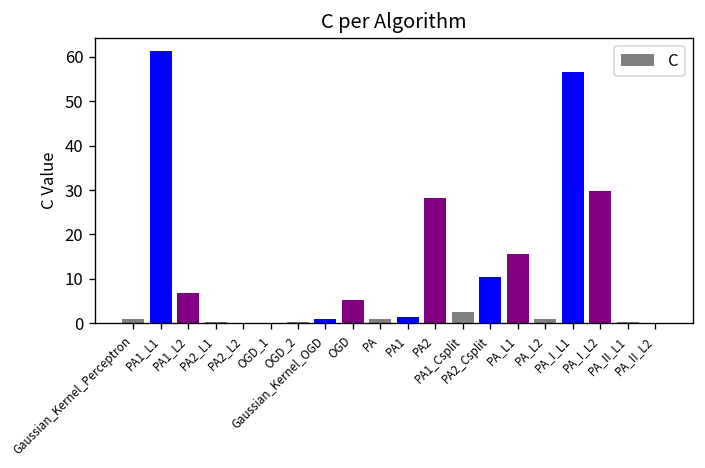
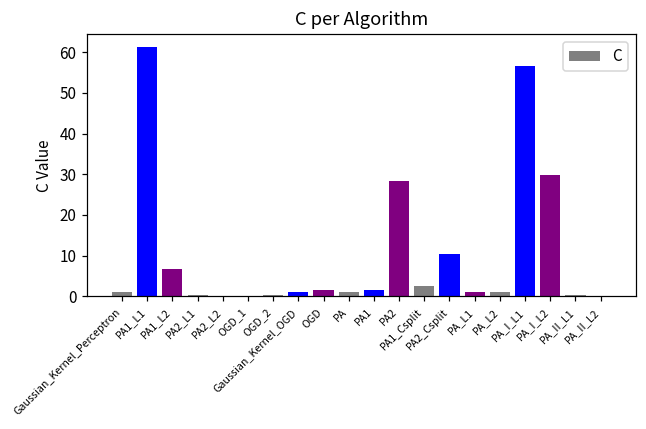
  {
    "Gaussian_Kernel_Perceptron": 1,
    "PA1_L1": 61,
    "PA1_L2": 7,
    "Gaussian_Kernel_OGD": 1,
-   "OGD": 5,
+   "OGD": 2,
    "PA": 1,
    "PA1": 1,
    "PA2": 28,
    "PA1_Csplit": 3,
    "PA2_Csplit": 10,
-   "PA_L1": 16,
+   "PA_L1": 1,
    "PA_L2": 1,
    "PA_I_L1": 57,
    "PA_I_L2": 30
  }
